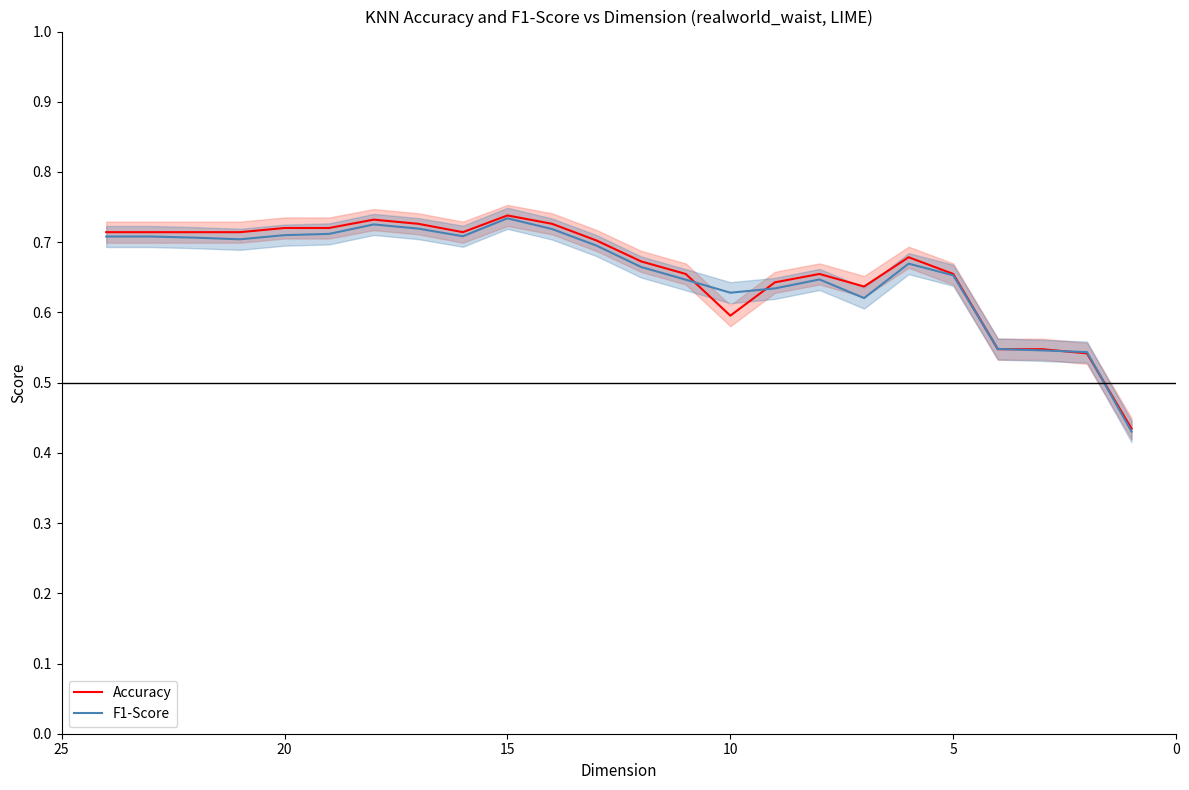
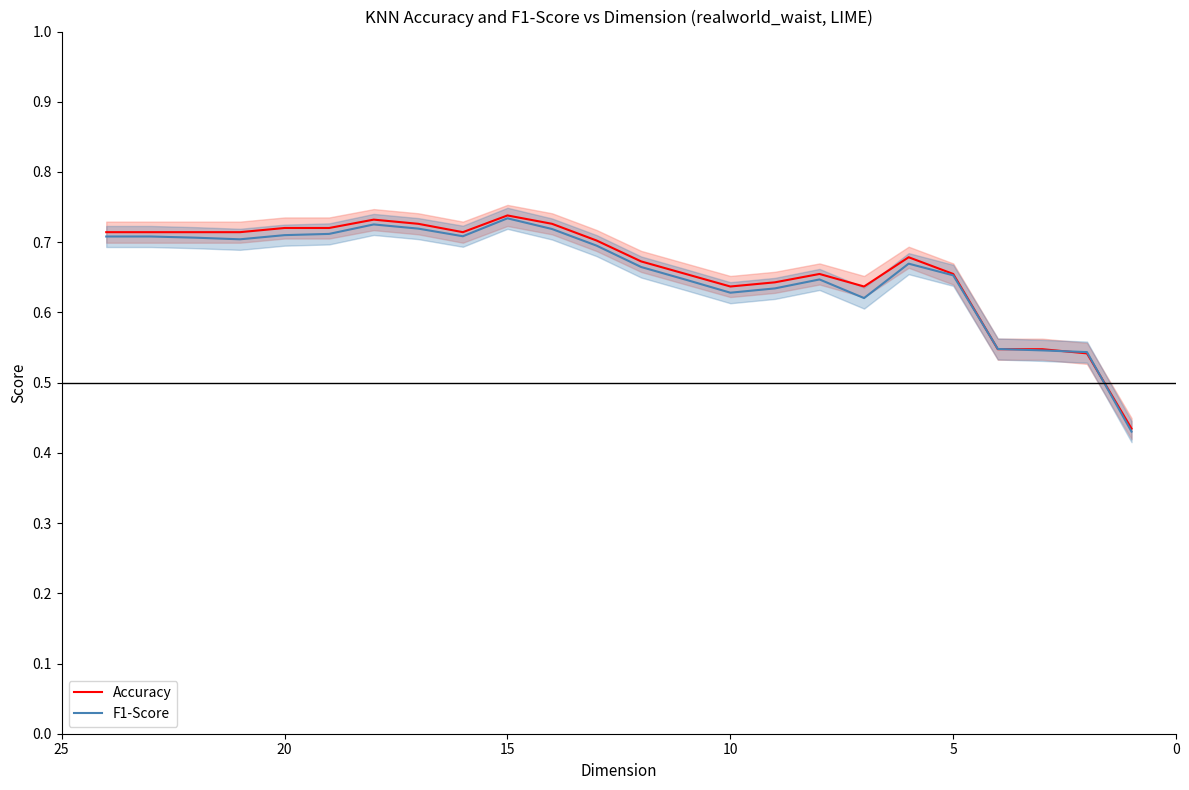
  {
    "Accuracy": {
      "20": 0.72,
      "15": 0.74,
-     "10": 0.60
+     "10": 0.64
    }
  }
